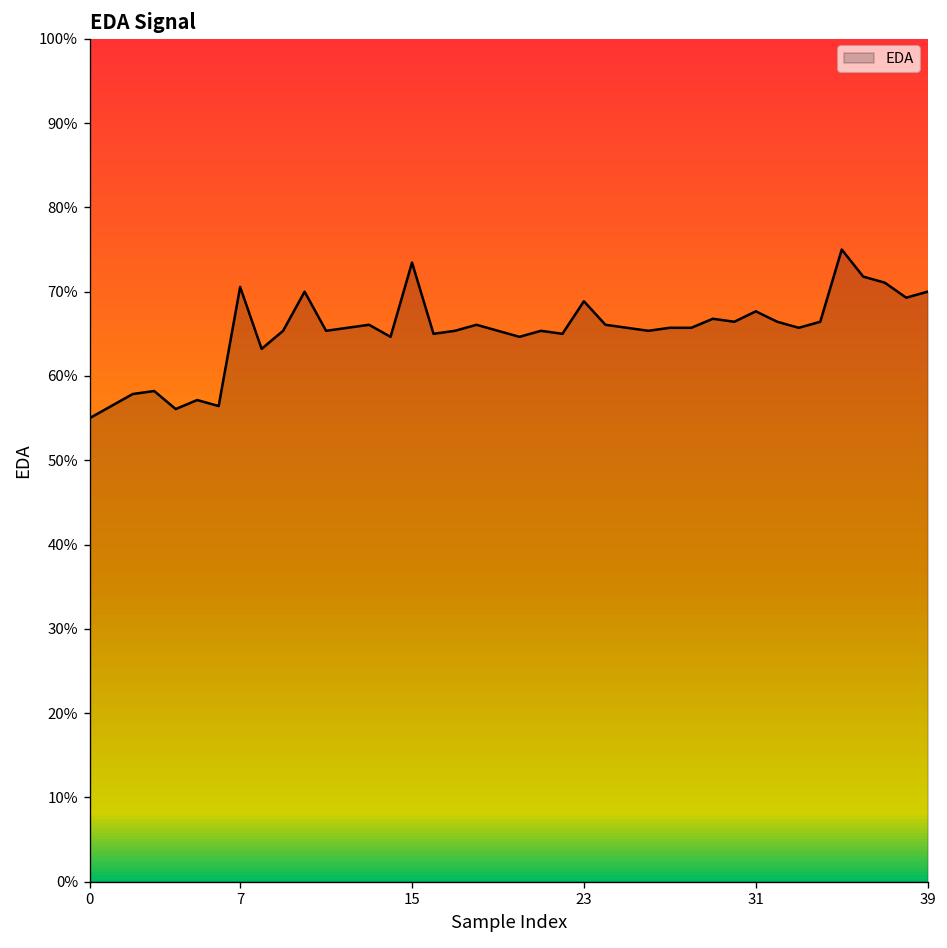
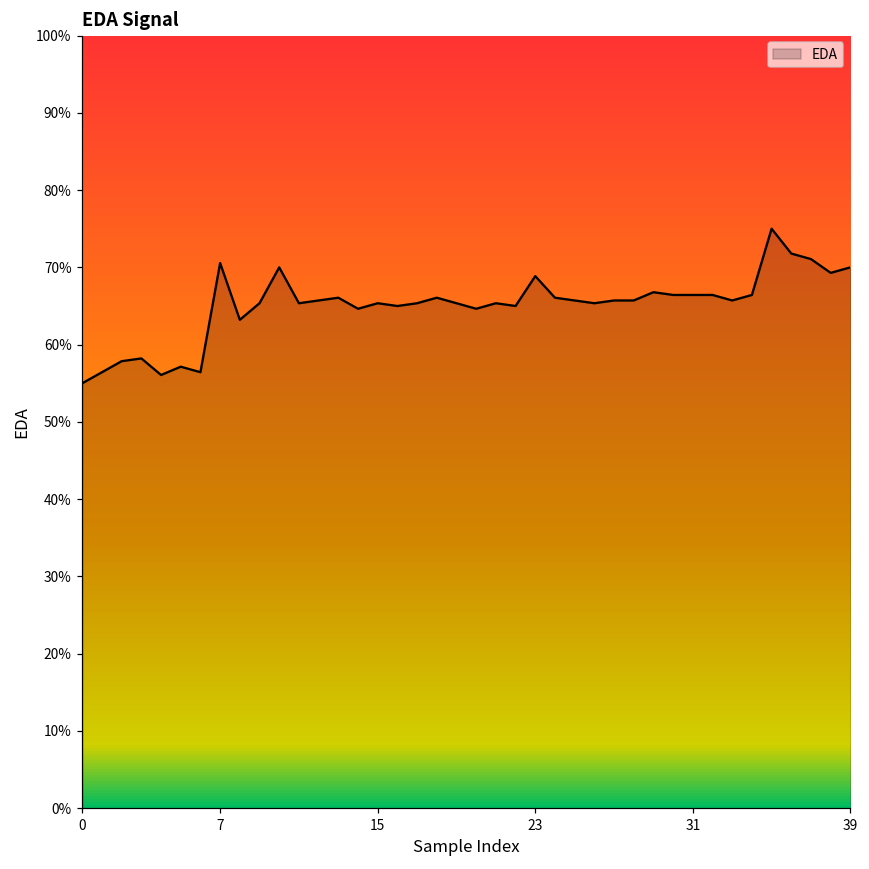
  {
    "0": "55%",
    "7": "71%",
-   "15": "73%",
+   "15": "65%",
    "23": "69%",
-   "31": "68%",
+   "31": "66%",
    "39": "70%"
  }
